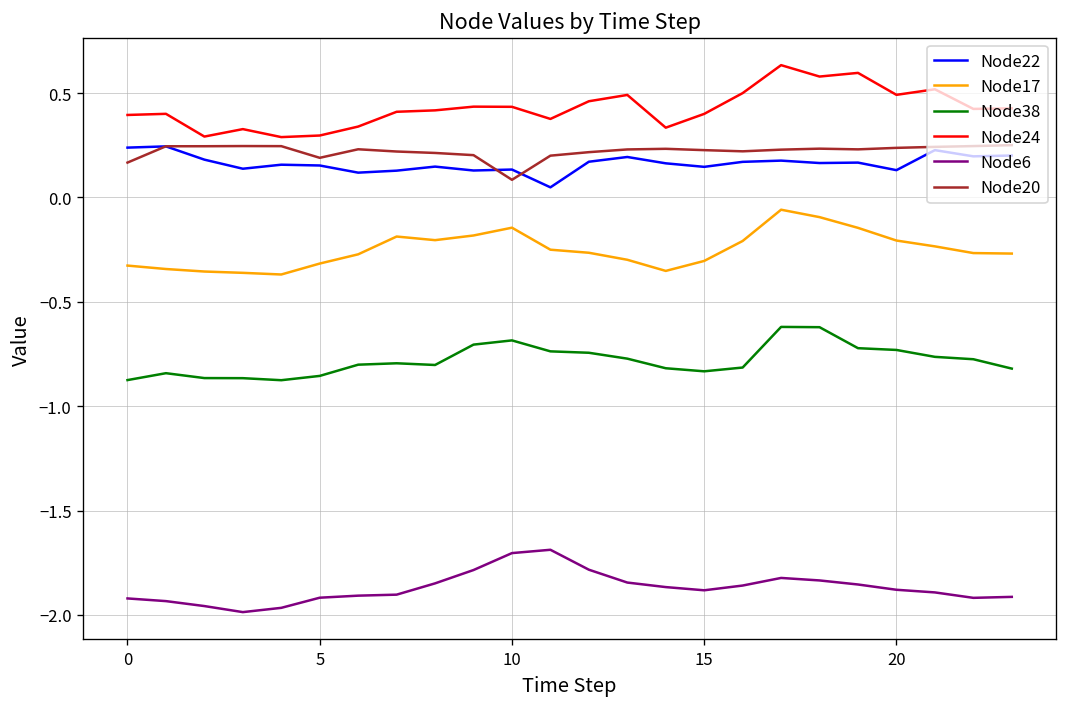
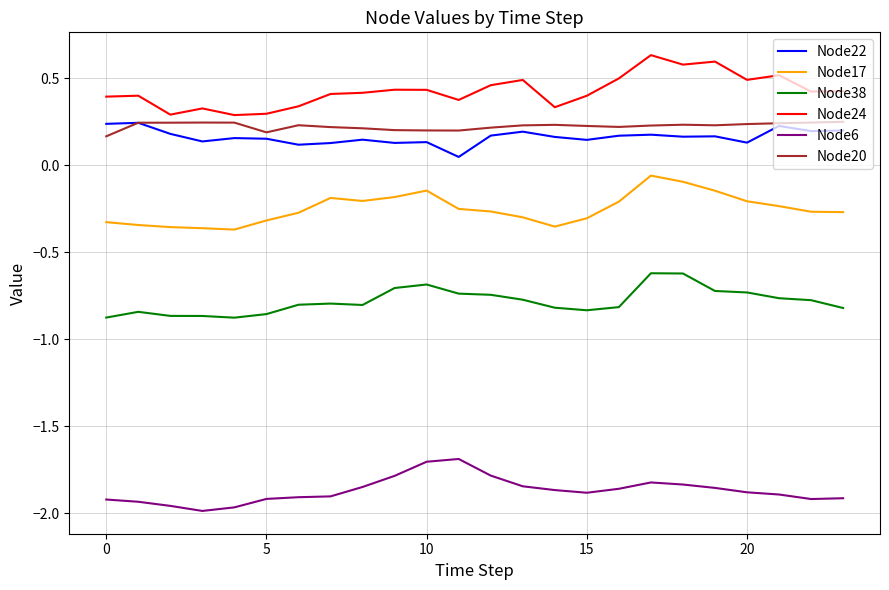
  {
    "Node22": {
      "0": 0.24,
      "5": 0.15,
      "10": 0.13,
      "15": 0.15,
      "20": 0.13
    },
    "Node17": {
      "0": -0.33,
      "5": -0.32,
      "10": -0.15,
      "15": -0.30,
      "20": -0.21
    },
    "Node38": {
      "0": -0.88,
      "5": -0.86,
      "10": -0.68,
      "15": -0.83,
      "20": -0.73
    },
    "Node24": {
      "0": 0.40,
      "5": 0.30,
      "10": 0.43,
      "15": 0.40,
      "20": 0.49
    },
    "Node6": {
      "0": -1.92,
      "5": -1.92,
      "10": -1.70,
      "15": -1.88,
      "20": -1.88
    },
    "Node20": {
      "0": 0.17,
      "5": 0.19,
-     "10": 0.08,
+     "10": 0.20,
      "15": 0.23,
      "20": 0.24
    }
  }
